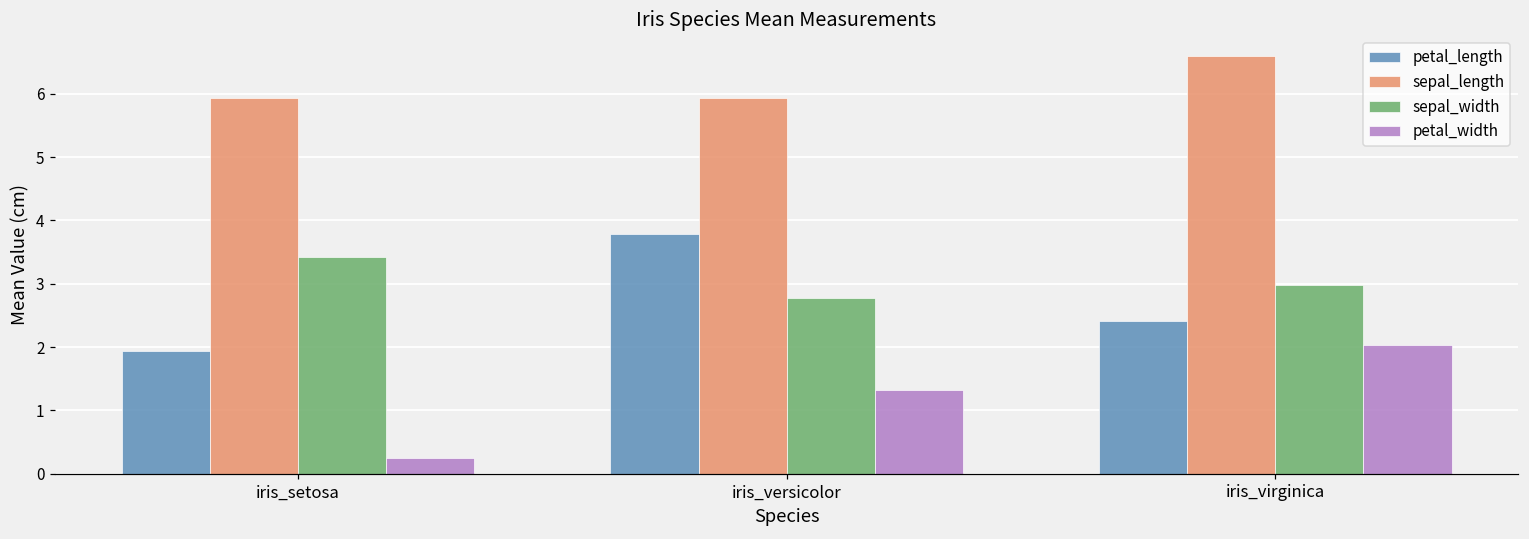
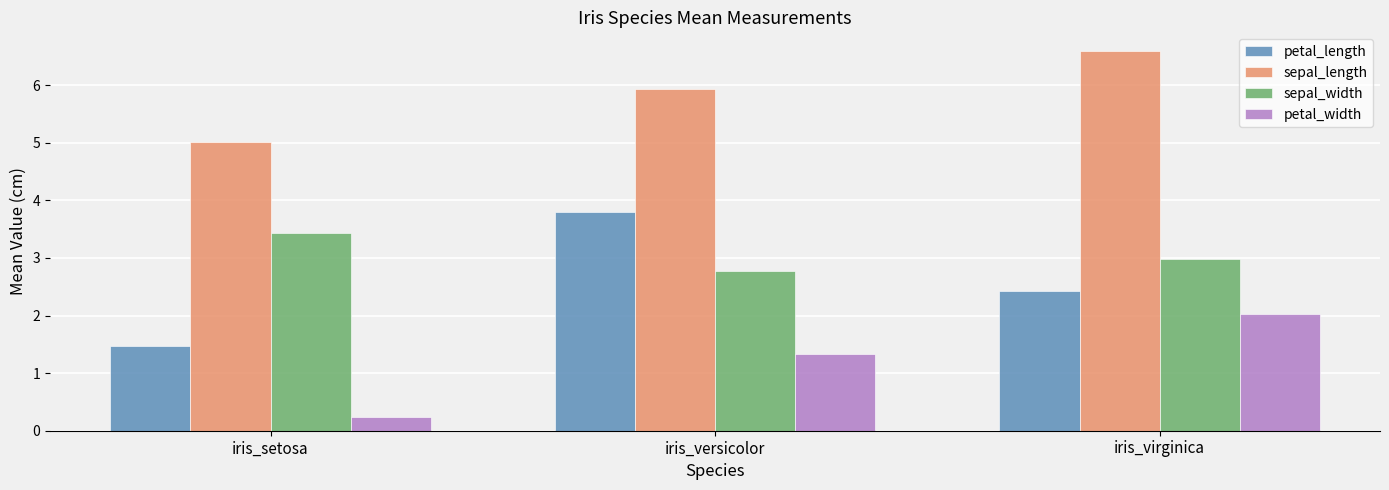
  {
    "petal_length": {
-     "iris_setosa": 1.9,
+     "iris_setosa": 1.5,
      "iris_versicolor": 3.8,
      "iris_virginica": 2.4
    },
    "sepal_length": {
-     "iris_setosa": 5.9,
+     "iris_setosa": 5.0,
      "iris_versicolor": 5.9,
      "iris_virginica": 6.6
    },
    "sepal_width": {
      "iris_setosa": 3.4,
      "iris_versicolor": 2.8,
      "iris_virginica": 3.0
    },
    "petal_width": {
      "iris_setosa": 0.2,
      "iris_versicolor": 1.3,
      "iris_virginica": 2.0
    }
  }
